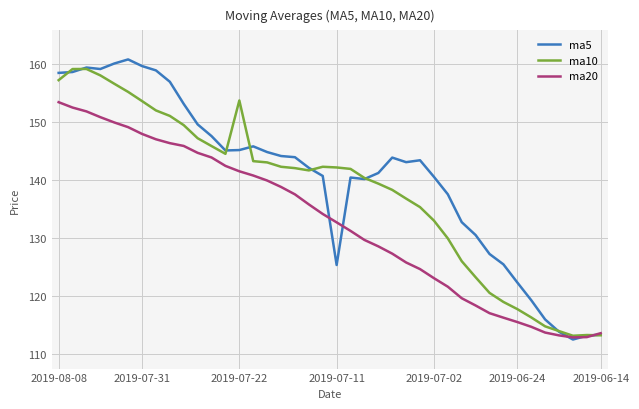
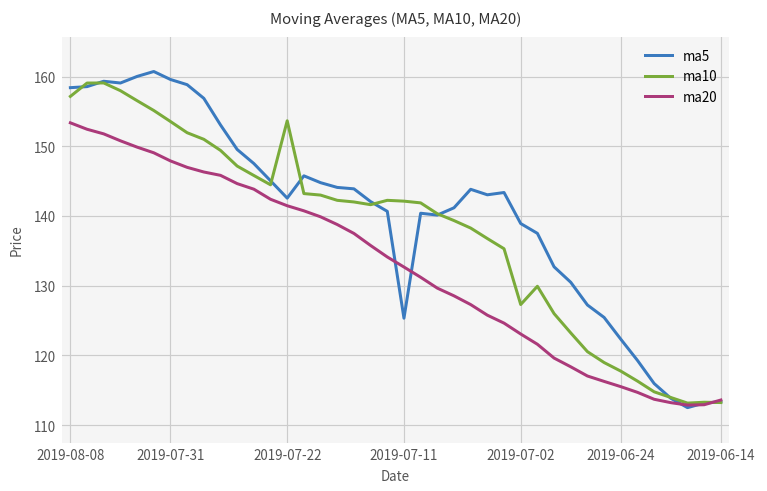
  {
    "ma5": {
      "2019-08-08": 158,
      "2019-07-31": 160,
-     "2019-07-22": 145,
+     "2019-07-22": 143,
      "2019-07-11": 125,
-     "2019-07-02": 141,
+     "2019-07-02": 139,
      "2019-06-24": 122
    },
    "ma10": {
      "2019-08-08": 157,
      "2019-07-31": 154,
      "2019-07-22": 154,
      "2019-07-11": 142,
-     "2019-07-02": 133,
+     "2019-07-02": 127,
      "2019-06-24": 118
    },
    "ma20": {
      "2019-08-08": 153,
      "2019-07-31": 148,
      "2019-07-22": 141,
      "2019-07-11": 133,
      "2019-07-02": 123,
      "2019-06-24": 116
    }
  }
